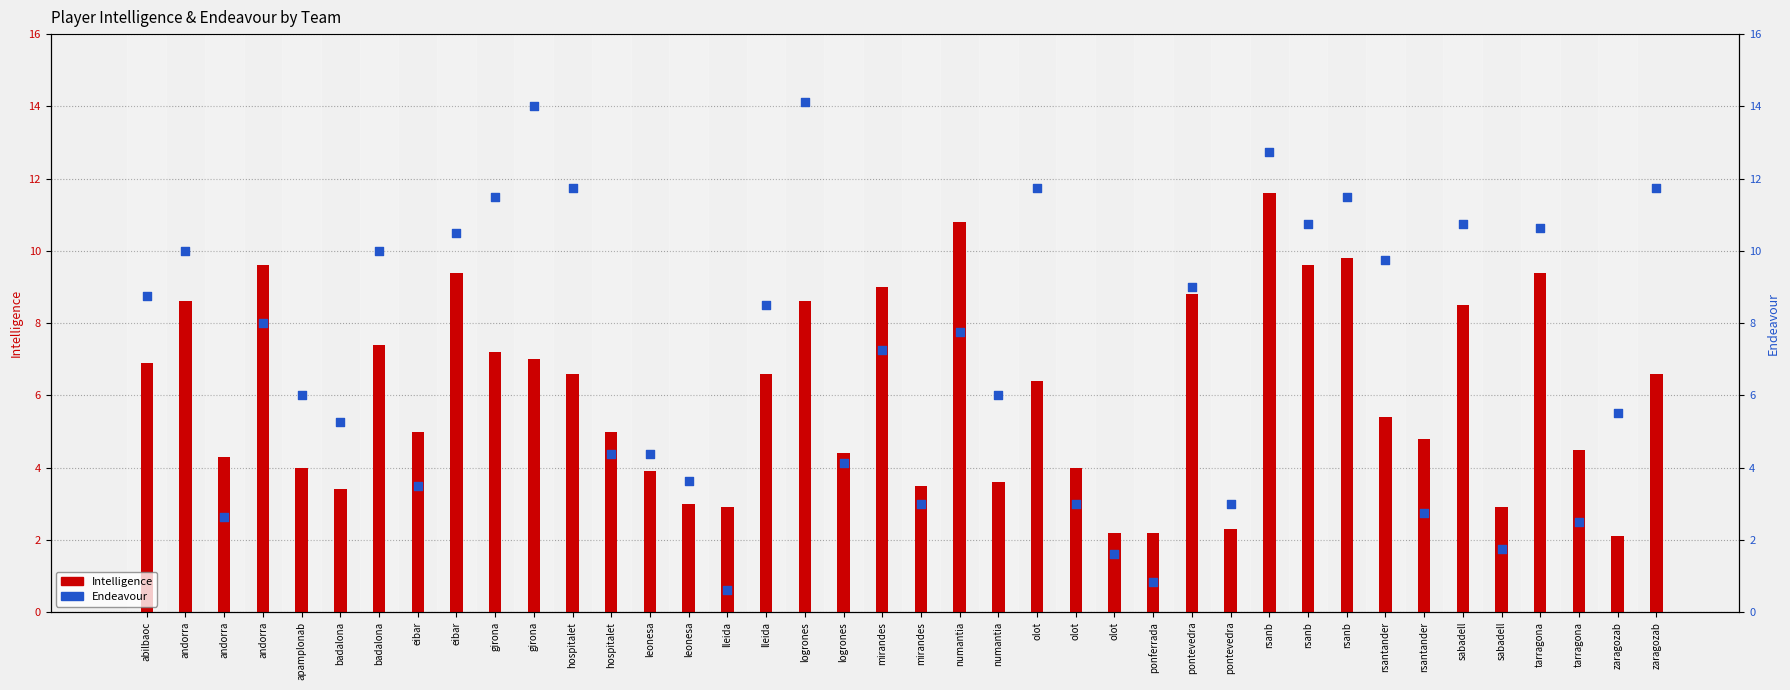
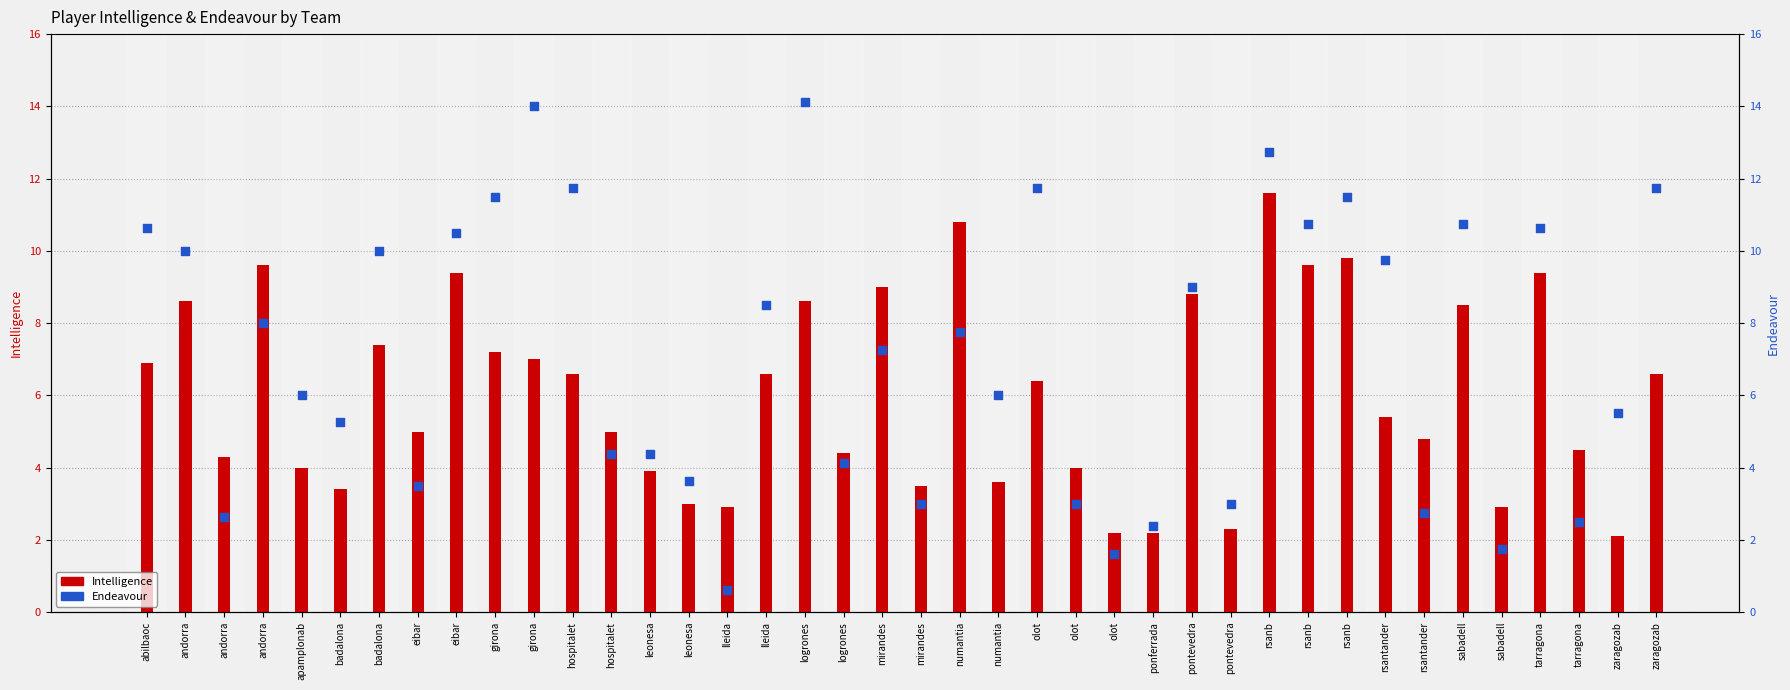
  {
    "Intelligence": {
      "abilbaoc": 6.9,
      "apamplonab": 4.0,
      "ponferrada": 2.2
    },
    "Endeavour": {
-     "abilbaoc": 8.8,
-     "ponferrada": 0.8
+     "abilbaoc": 10.6,
+     "ponferrada": 2.4
    }
  }
